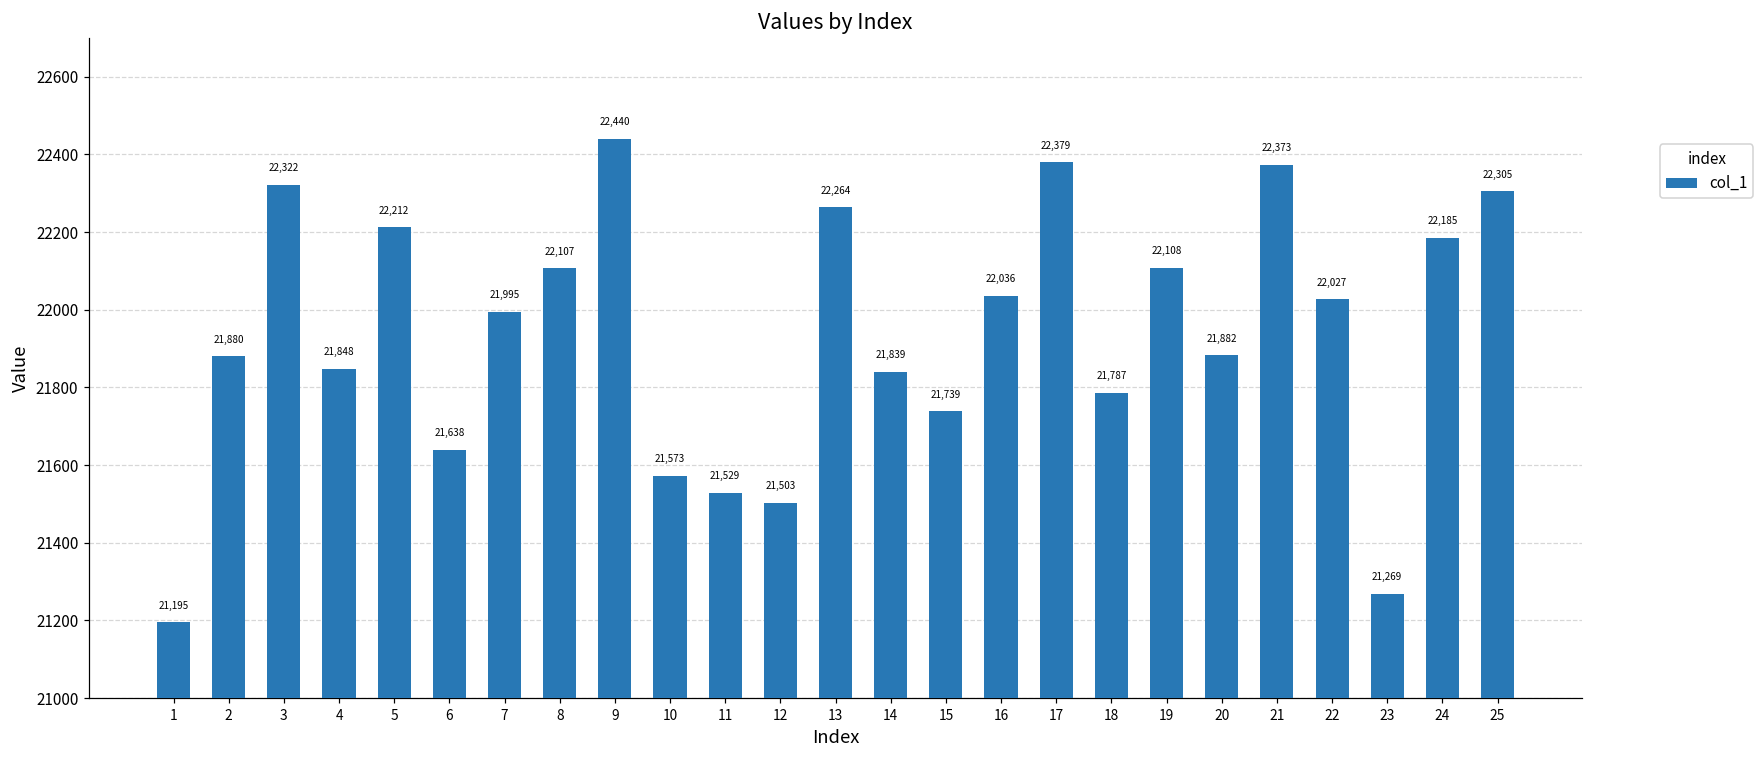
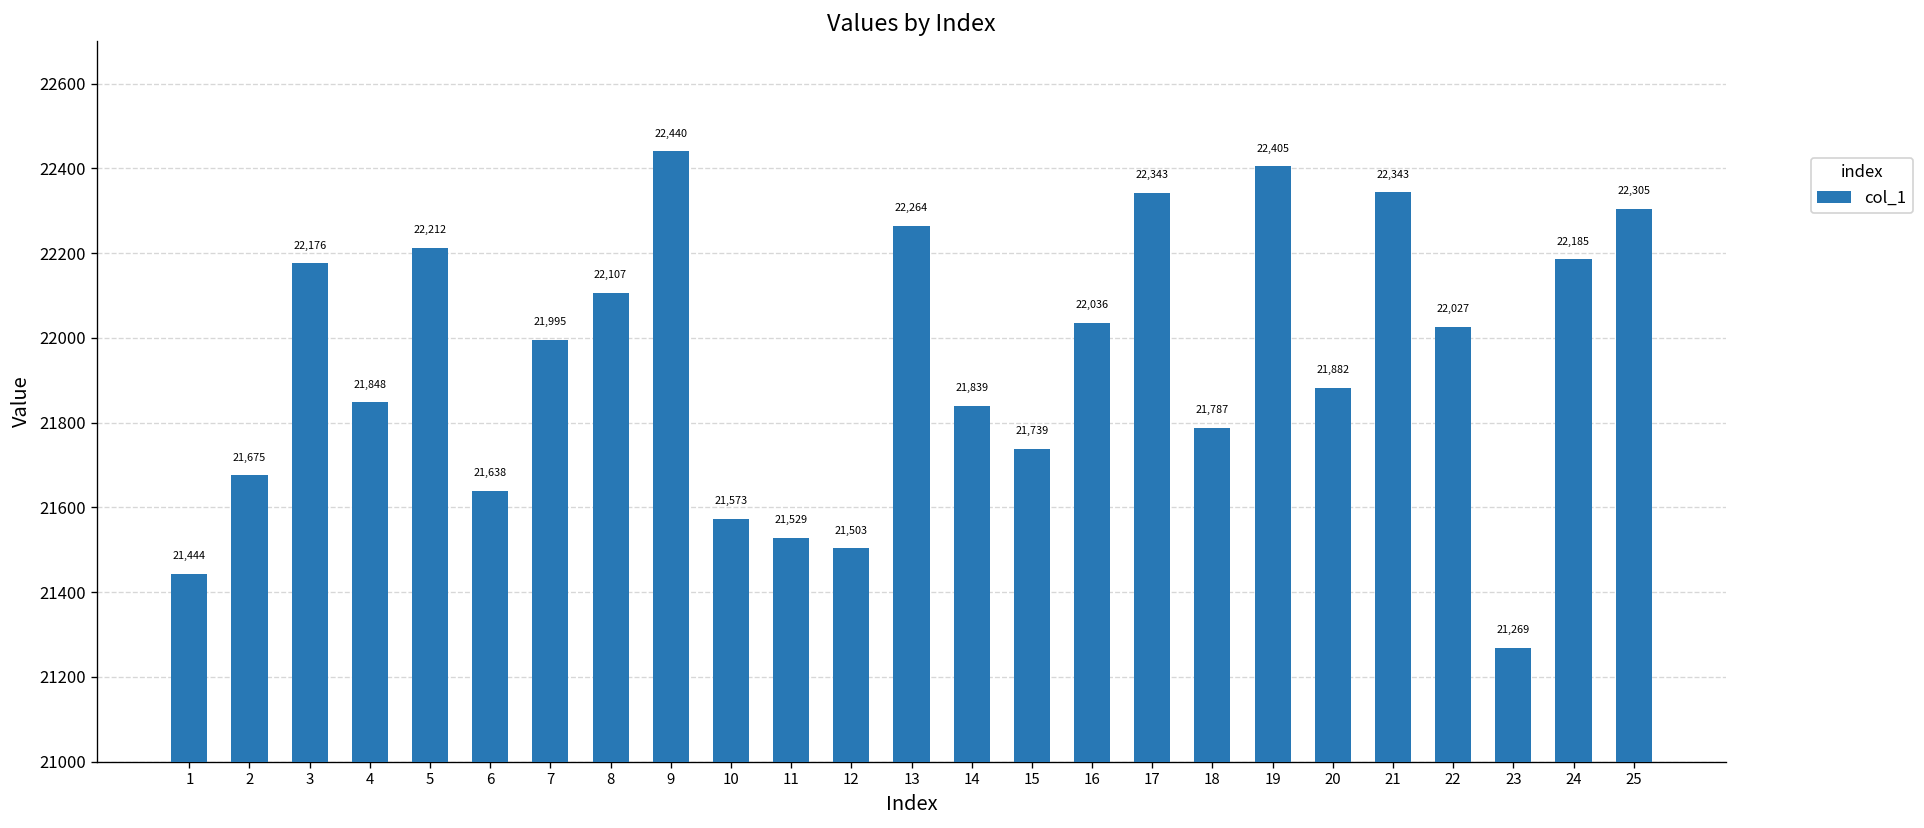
  {
-   "1": "21,195",
-   "2": "21,880",
-   "3": "22,322",
+   "1": "21,444",
+   "2": "21,675",
+   "3": "22,176",
    "4": "21,848",
    "5": "22,212",
    "6": "21,638",
    "7": "21,995",
    "8": "22,107",
    "9": "22,440",
    "10": "21,573",
    "11": "21,529",
    "12": "21,503",
    "13": "22,264",
    "14": "21,839",
    "15": "21,739",
    "16": "22,036",
-   "17": "22,379",
+   "17": "22,343",
    "18": "21,787",
-   "19": "22,108",
+   "19": "22,405",
    "20": "21,882",
-   "21": "22,373",
+   "21": "22,343",
    "22": "22,027",
    "23": "21,269",
    "24": "22,185",
    "25": "22,305"
  }
